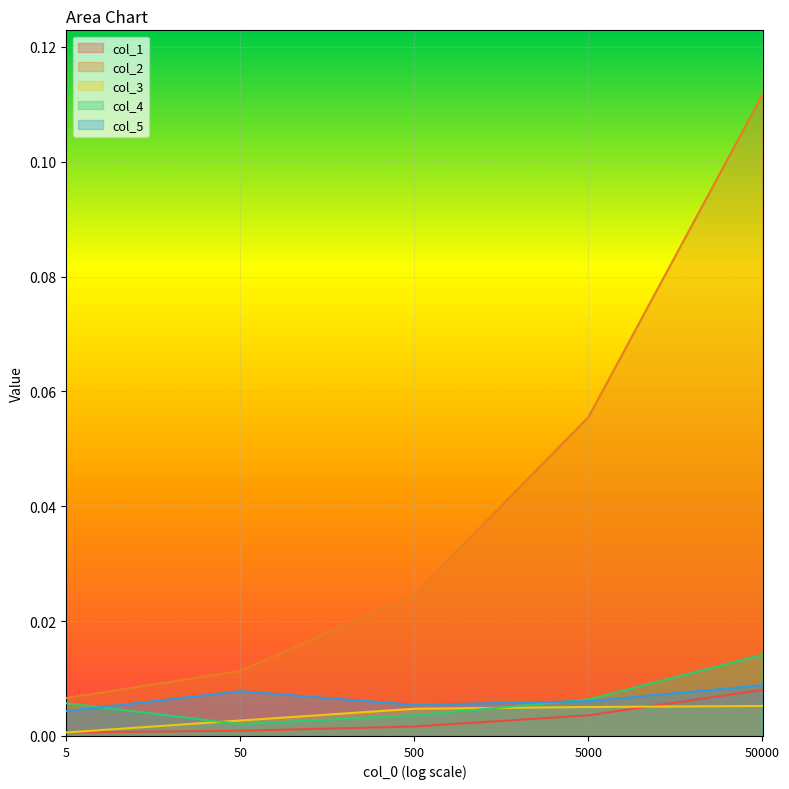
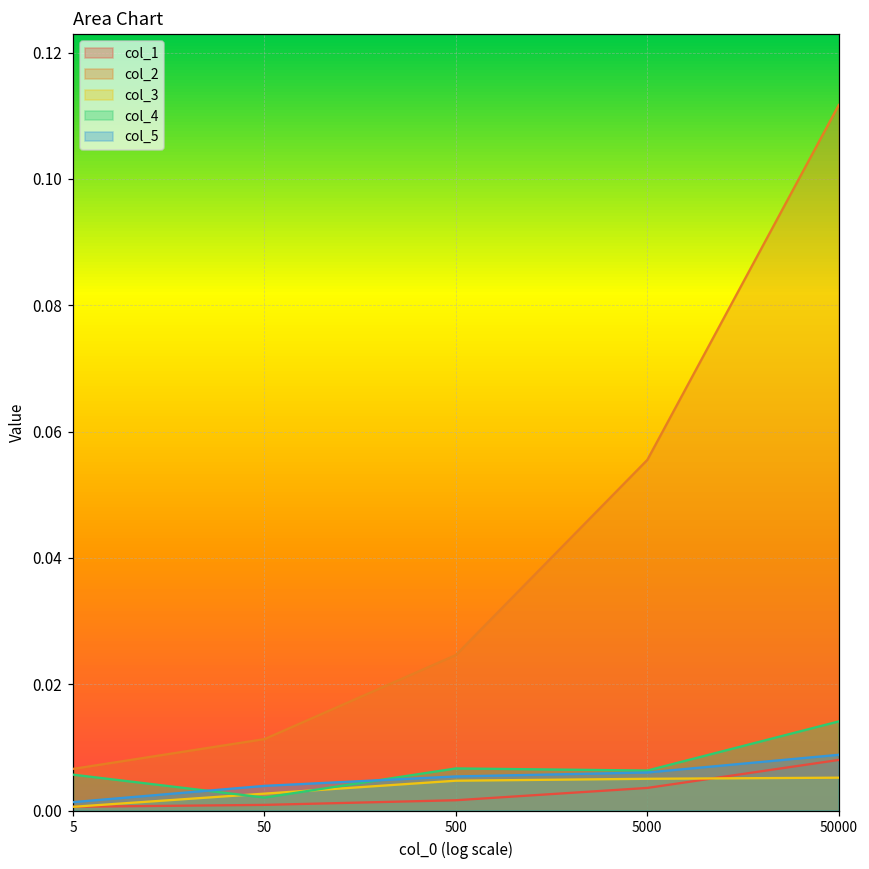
  {
    "col_4": {
      "5": 0.006,
      "50": 0.002,
-     "500": 0.004,
+     "500": 0.007,
      "50000": 0.014
    },
    "col_5": {
-     "5": 0.004,
-     "50": 0.008,
+     "5": 0.001,
+     "50": 0.004,
      "500": 0.005,
      "50000": 0.009
    }
  }
